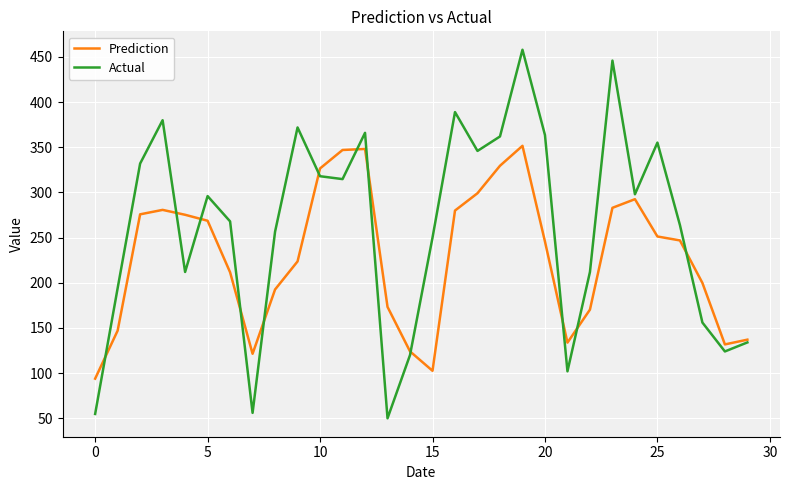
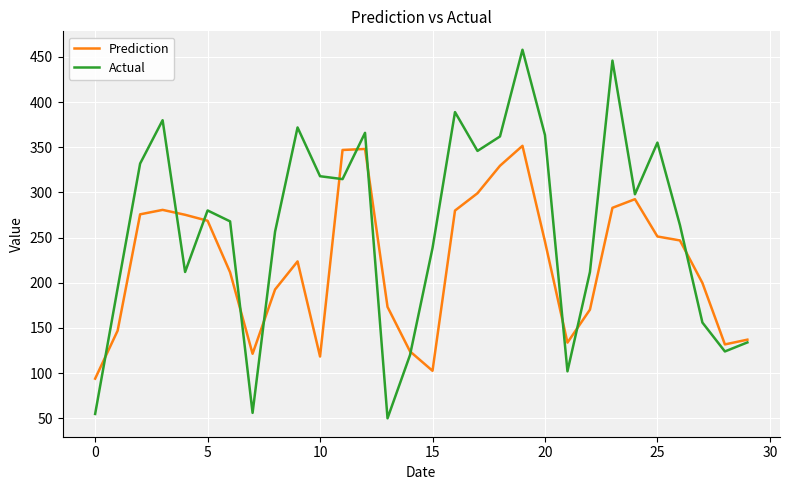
  {
    "Prediction": {
      "0": 90,
      "5": 270,
-     "10": 330,
+     "10": 120,
      "15": 100,
      "20": 250,
      "25": 250
    },
    "Actual": {
      "0": 50,
-     "5": 300,
+     "5": 280,
      "10": 320,
-     "15": 250,
+     "15": 240,
      "20": 360,
      "25": 360
    }
  }
